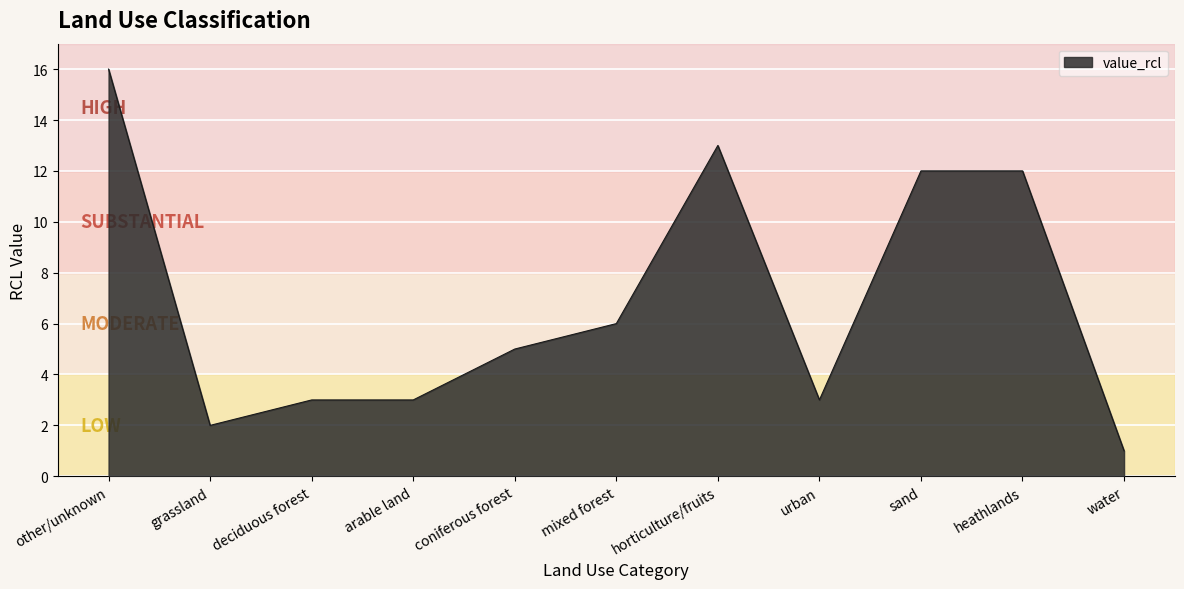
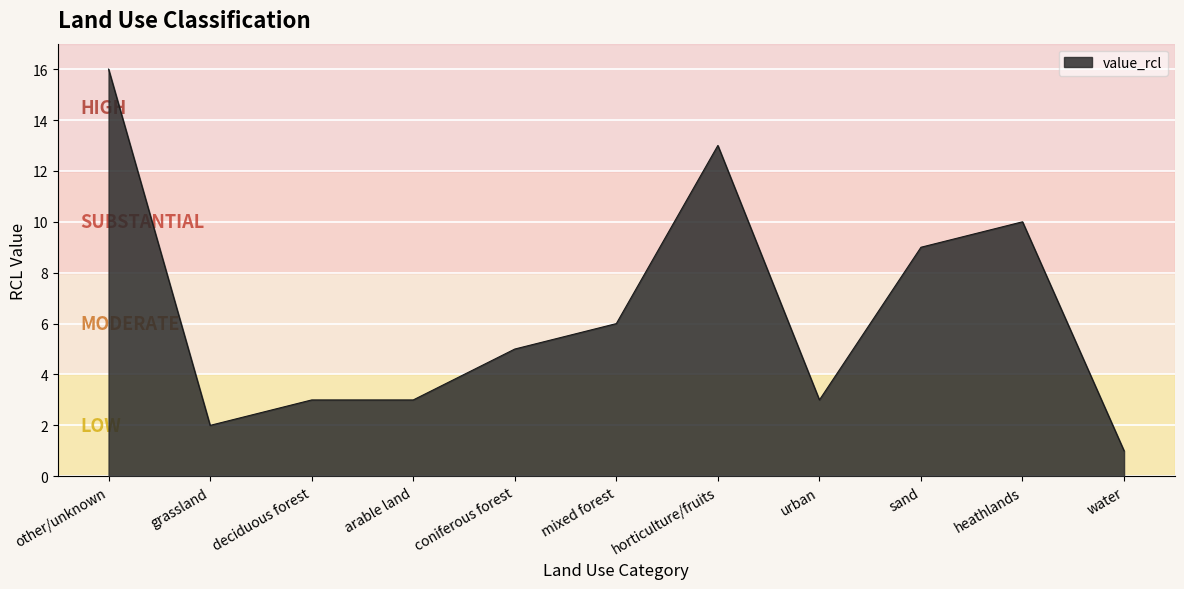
  {
    "other/unknown": 16,
    "grassland": 2,
    "deciduous forest": 3,
    "arable land": 3,
    "coniferous forest": 5,
    "mixed forest": 6,
    "horticulture/fruits": 13,
    "urban": 3,
-   "sand": 12,
-   "heathlands": 12,
+   "sand": 9,
+   "heathlands": 10,
    "water": 1
  }
